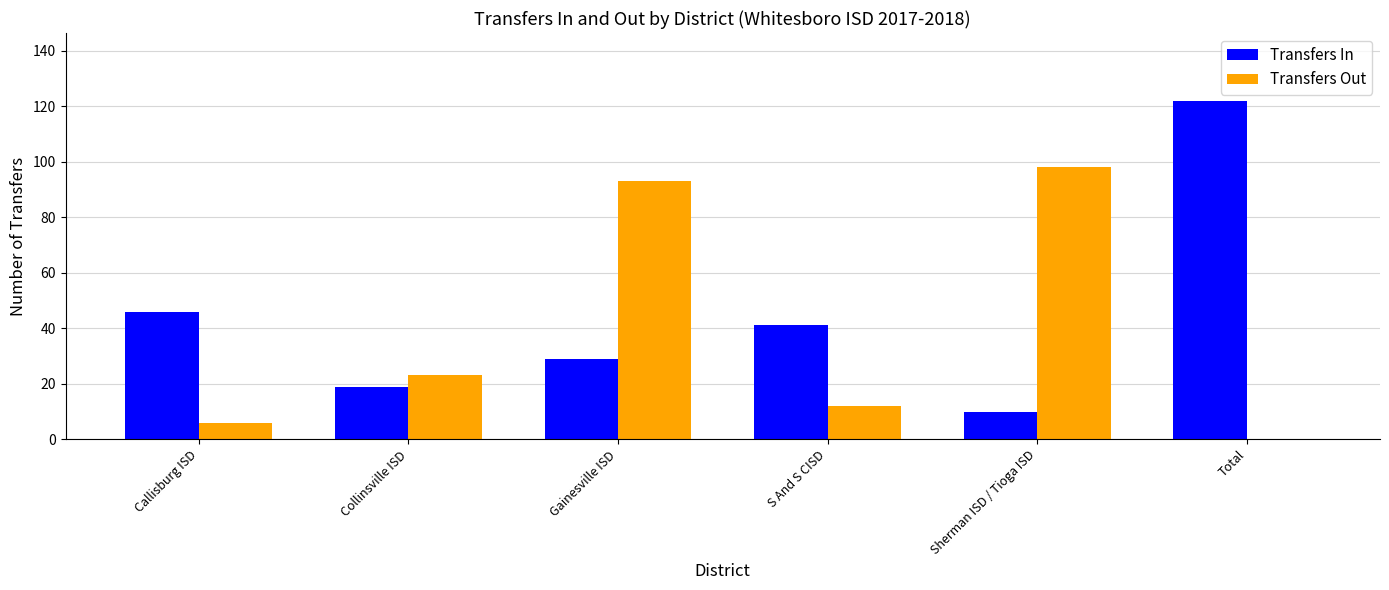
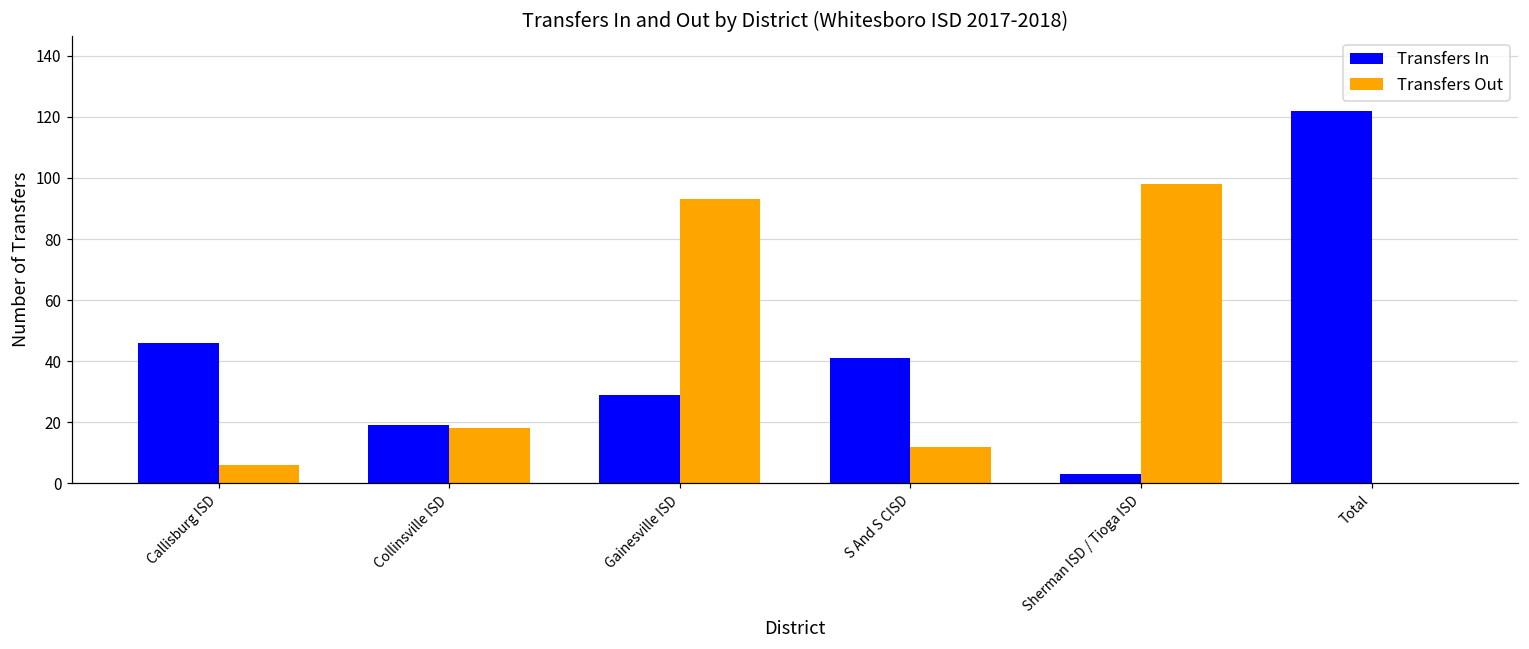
  {
    "Transfers In": {
      "Callisburg ISD": 46,
      "Collinsville ISD": 19,
      "Gainesville ISD": 29,
      "S And S CISD": 41,
-     "Sherman ISD / Tioga ISD": 10,
+     "Sherman ISD / Tioga ISD": 3,
      "Total": 122
    },
    "Transfers Out": {
      "Callisburg ISD": 6,
-     "Collinsville ISD": 23,
+     "Collinsville ISD": 18,
      "Gainesville ISD": 93,
      "S And S CISD": 12,
      "Sherman ISD / Tioga ISD": 98,
      "Total": 0
    }
  }
